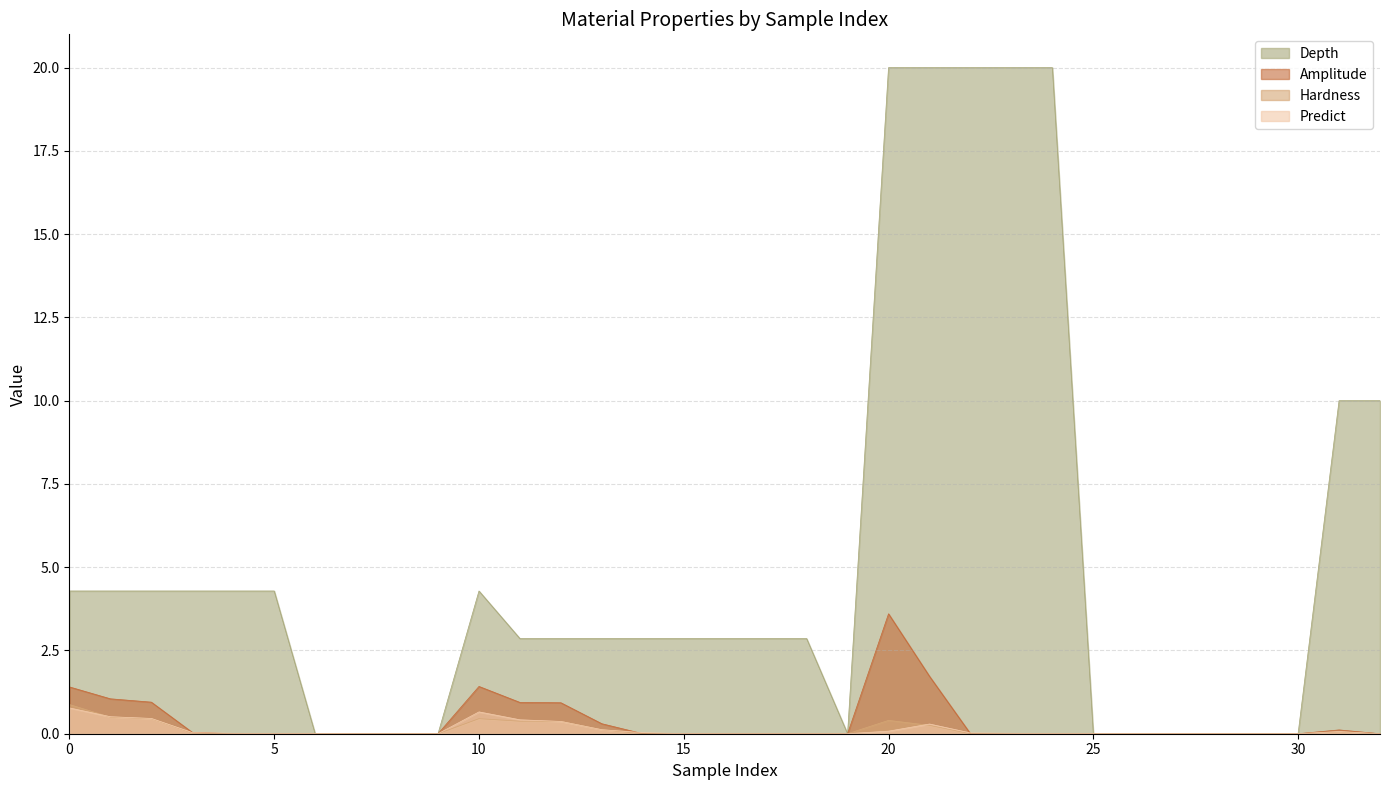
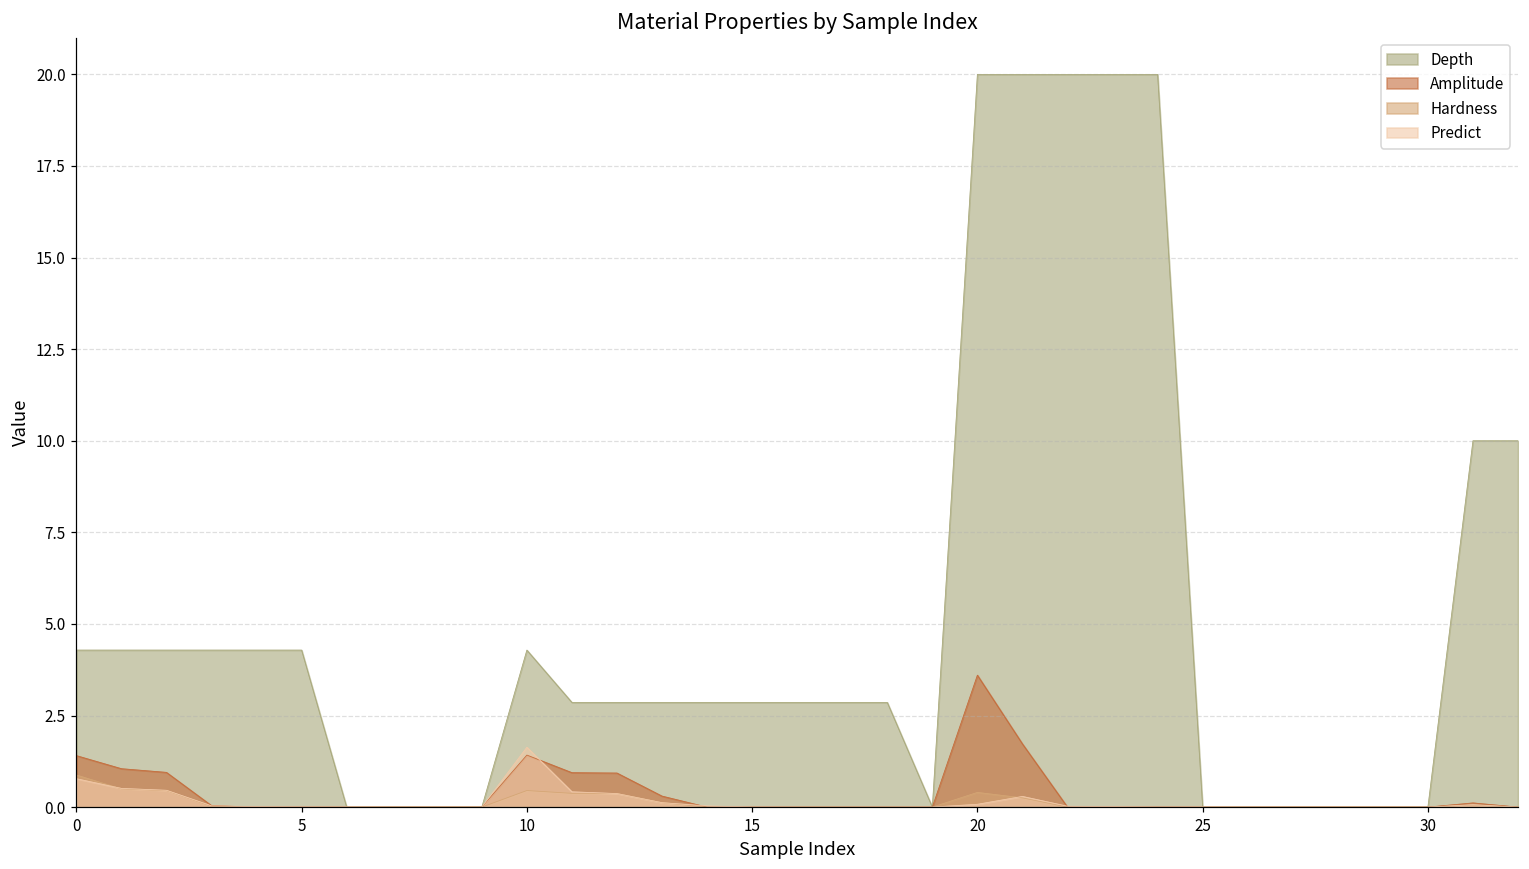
  {
    "Amplitude": {
      "0": 1.4,
      "10": 1.4,
      "20": 3.6
    },
    "Predict": {
      "0": 0.8,
-     "10": 0.7,
+     "10": 1.6,
      "20": 0.1
    }
  }
